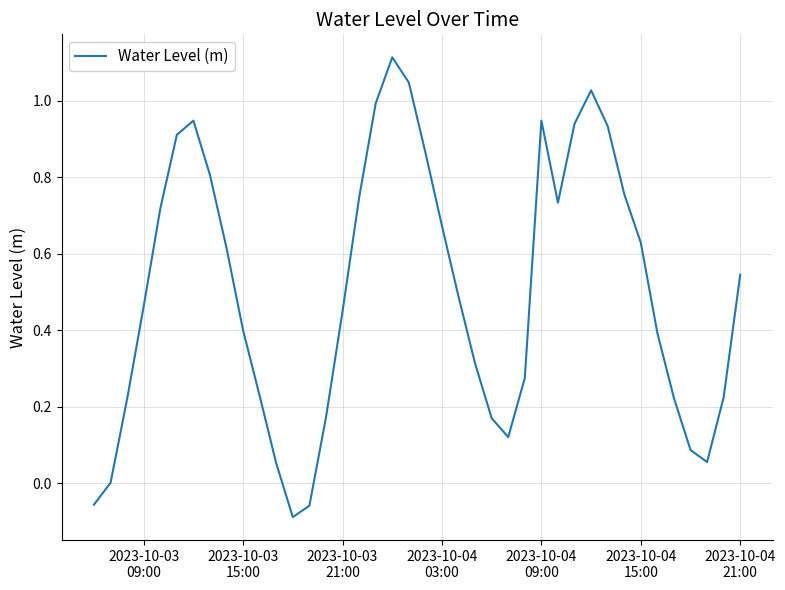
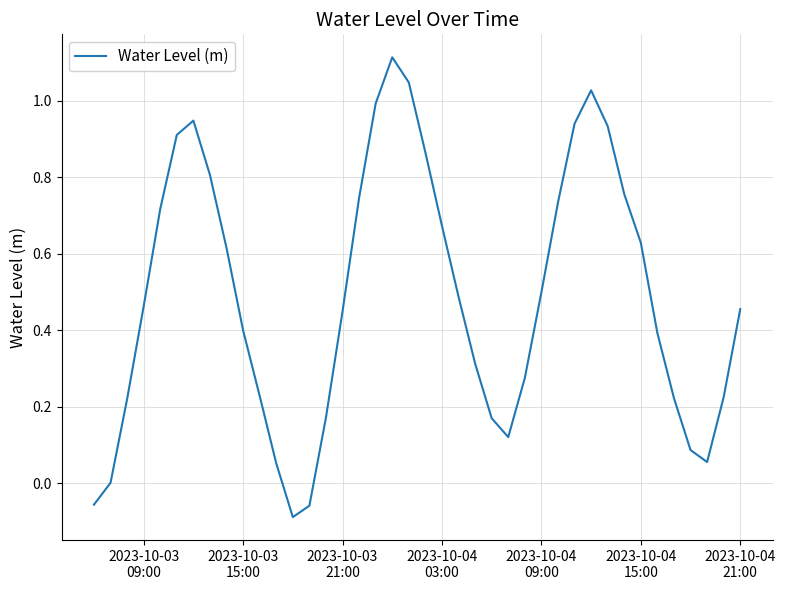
  {
    "2023-10-03 09:00": 0.46,
    "2023-10-03 15:00": 0.40,
    "2023-10-03 21:00": 0.45,
    "2023-10-04 03:00": 0.67,
-   "2023-10-04 09:00": 0.95,
+   "2023-10-04 09:00": 0.50,
    "2023-10-04 15:00": 0.63,
-   "2023-10-04 21:00": 0.54
+   "2023-10-04 21:00": 0.45
  }
